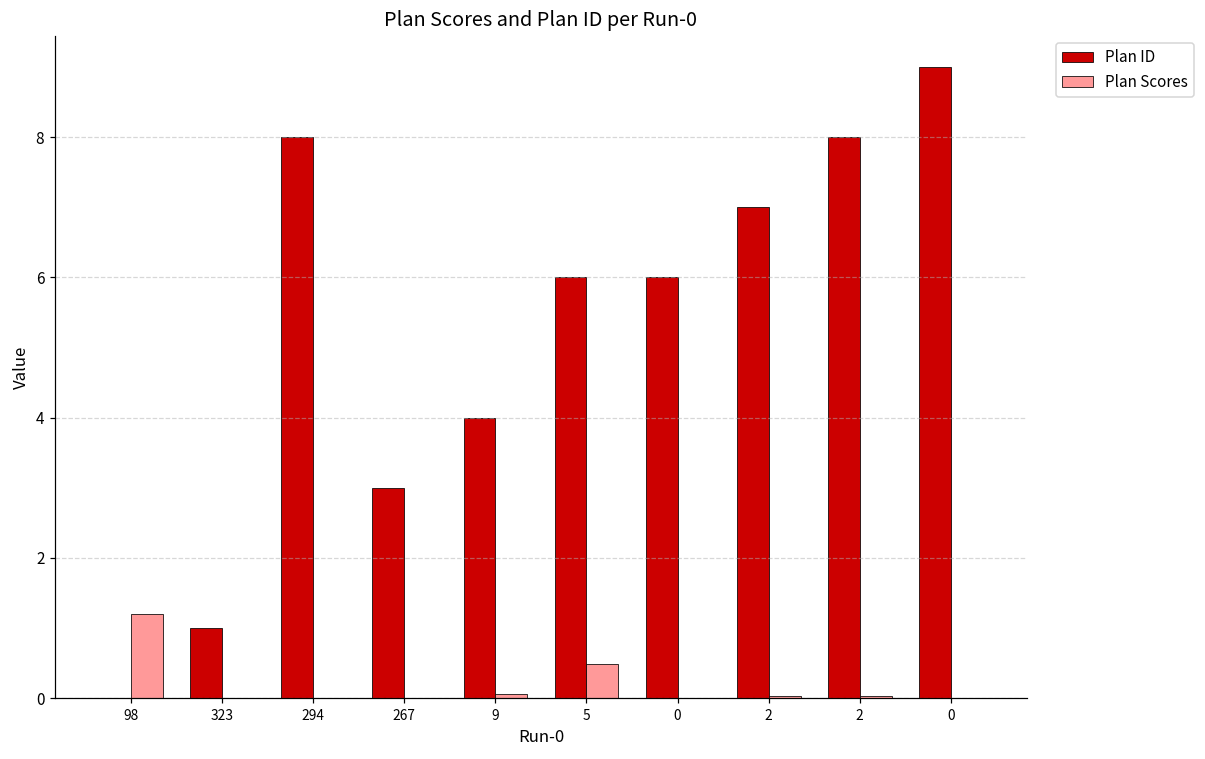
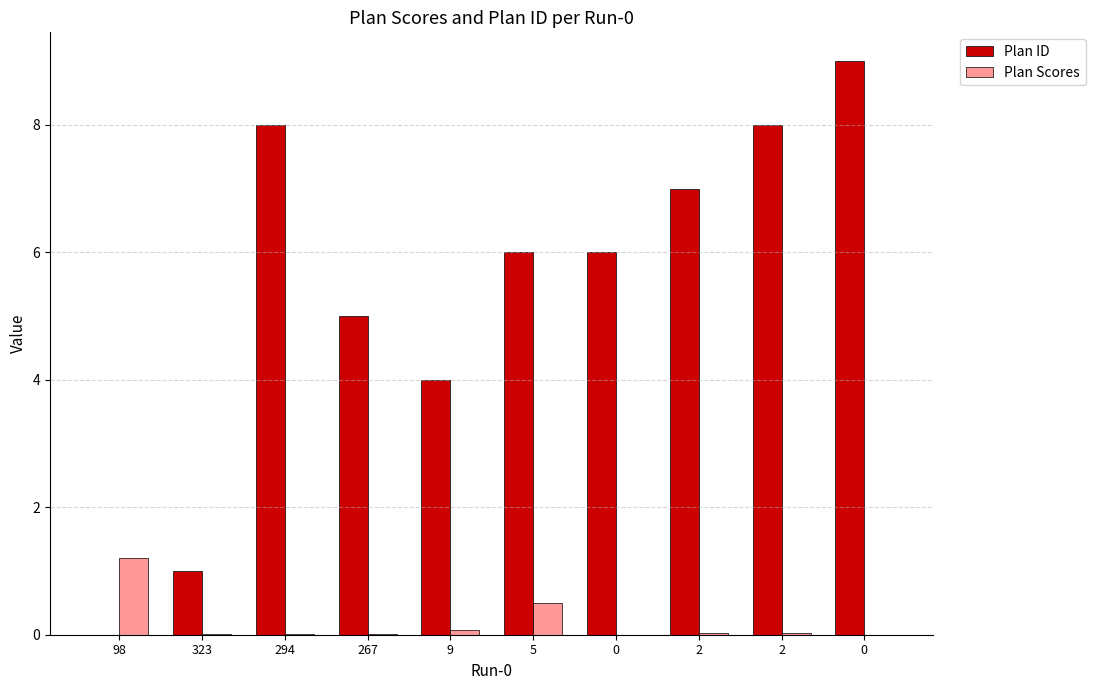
  {
    "Plan ID": {
      "98": 0,
      "323": 1,
      "294": 8,
-     "267": 3,
+     "267": 5,
      "9": 4,
      "5": 6
    },
    "Plan Scores": {
      "98": 1.2,
      "9": 0.1,
      "5": 0.5
    }
  }
